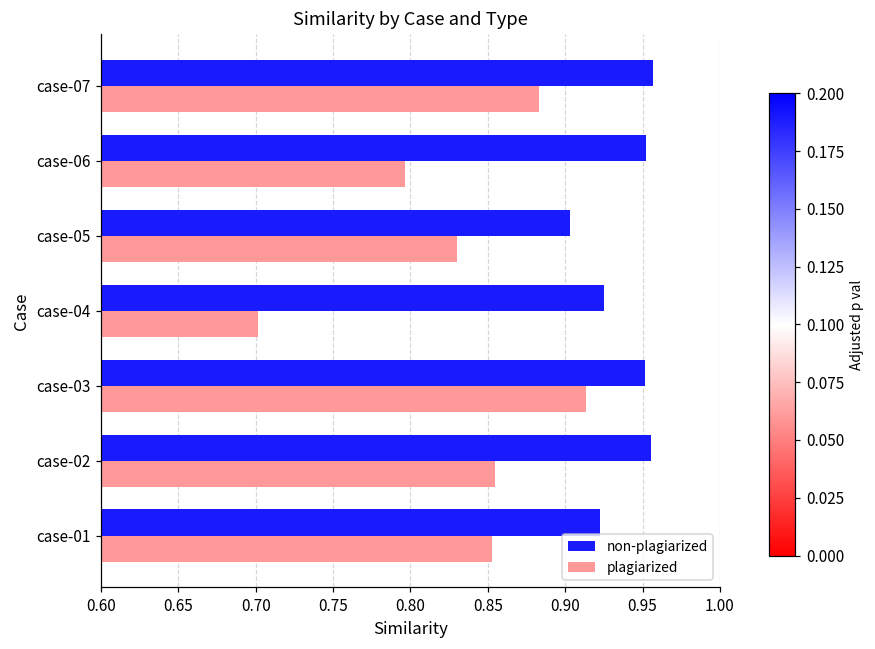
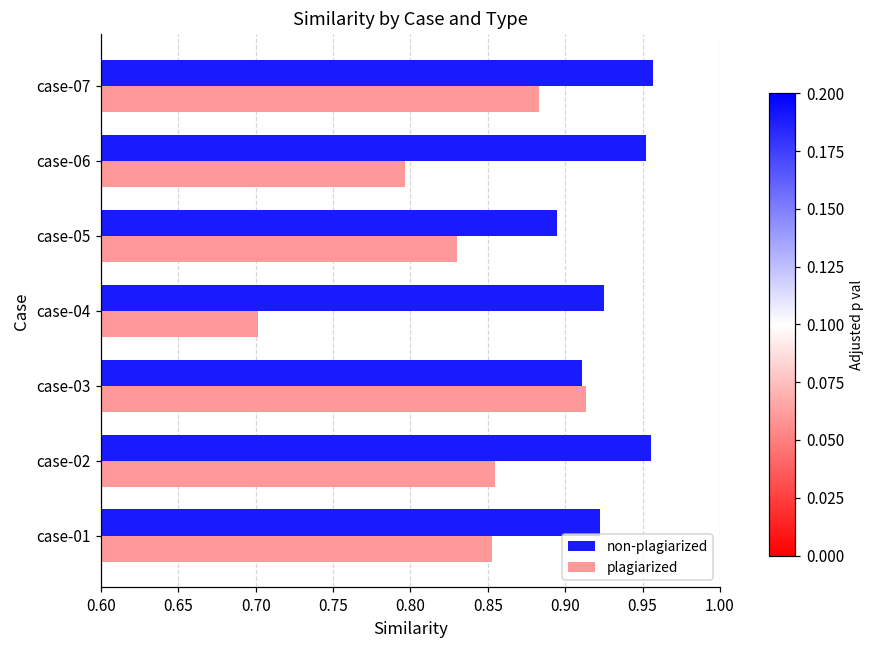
  {
    "non-plagiarized": {
      "case-07": 0.957,
      "case-06": 0.953,
-     "case-05": 0.903,
+     "case-05": 0.895,
      "case-04": 0.925,
-     "case-03": 0.952,
+     "case-03": 0.911,
      "case-02": 0.955,
      "case-01": 0.922
    },
    "plagiarized": {
      "case-07": 0.883,
      "case-06": 0.797,
      "case-05": 0.830,
      "case-04": 0.702,
      "case-03": 0.914,
      "case-02": 0.855,
      "case-01": 0.853
    }
  }
